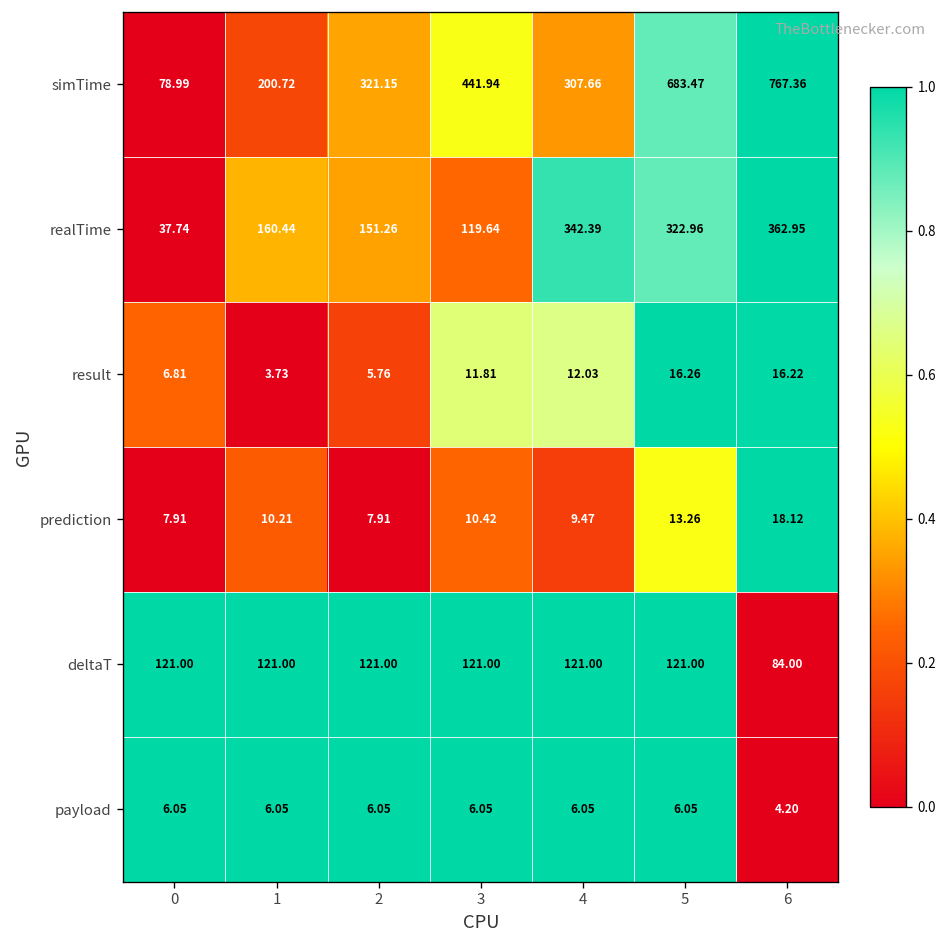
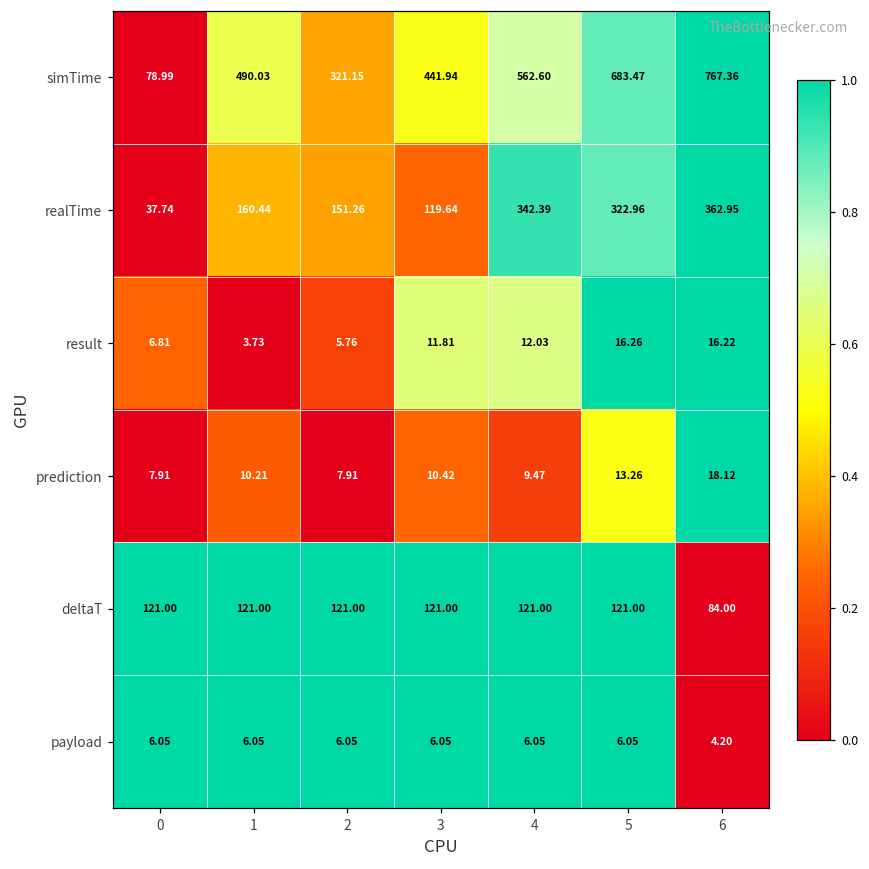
  {
    "simTime": {
      "0": 78.99,
-     "1": 200.72,
+     "1": 490.03,
      "2": 321.15,
      "3": 441.94,
-     "4": 307.66,
+     "4": 562.60,
      "5": 683.47,
      "6": 767.36
    },
    "realTime": {
      "0": 37.74,
      "1": 160.44,
      "2": 151.26,
      "3": 119.64,
      "4": 342.39,
      "5": 322.96,
      "6": 362.95
    },
    "result": {
      "0": 6.81,
      "1": 3.73,
      "2": 5.76,
      "3": 11.81,
      "4": 12.03,
      "5": 16.26,
      "6": 16.22
    },
    "prediction": {
      "0": 7.91,
      "1": 10.21,
      "2": 7.91,
      "3": 10.42,
      "4": 9.47,
      "5": 13.26,
      "6": 18.12
    },
    "deltaT": {
      "0": 121.00,
      "1": 121.00,
      "2": 121.00,
      "3": 121.00,
      "4": 121.00,
      "5": 121.00,
      "6": 84.00
    },
    "payload": {
      "0": 6.05,
      "1": 6.05,
      "2": 6.05,
      "3": 6.05,
      "4": 6.05,
      "5": 6.05,
      "6": 4.20
    }
  }
